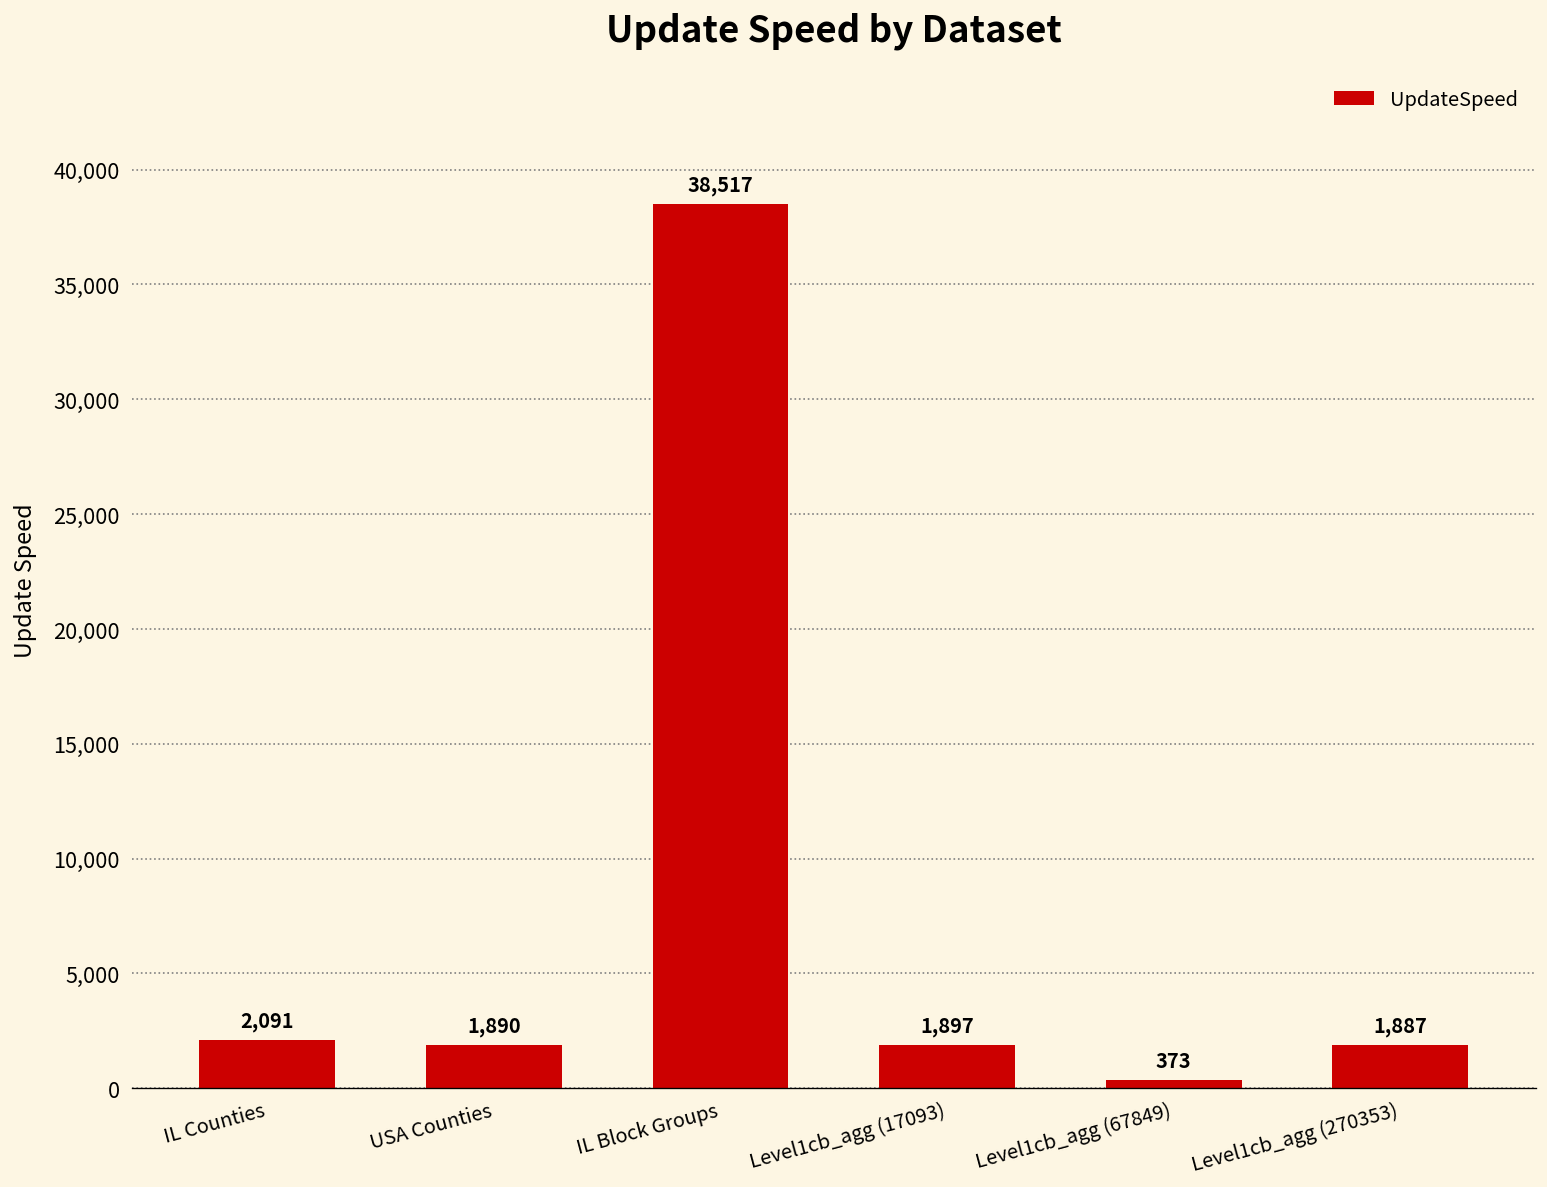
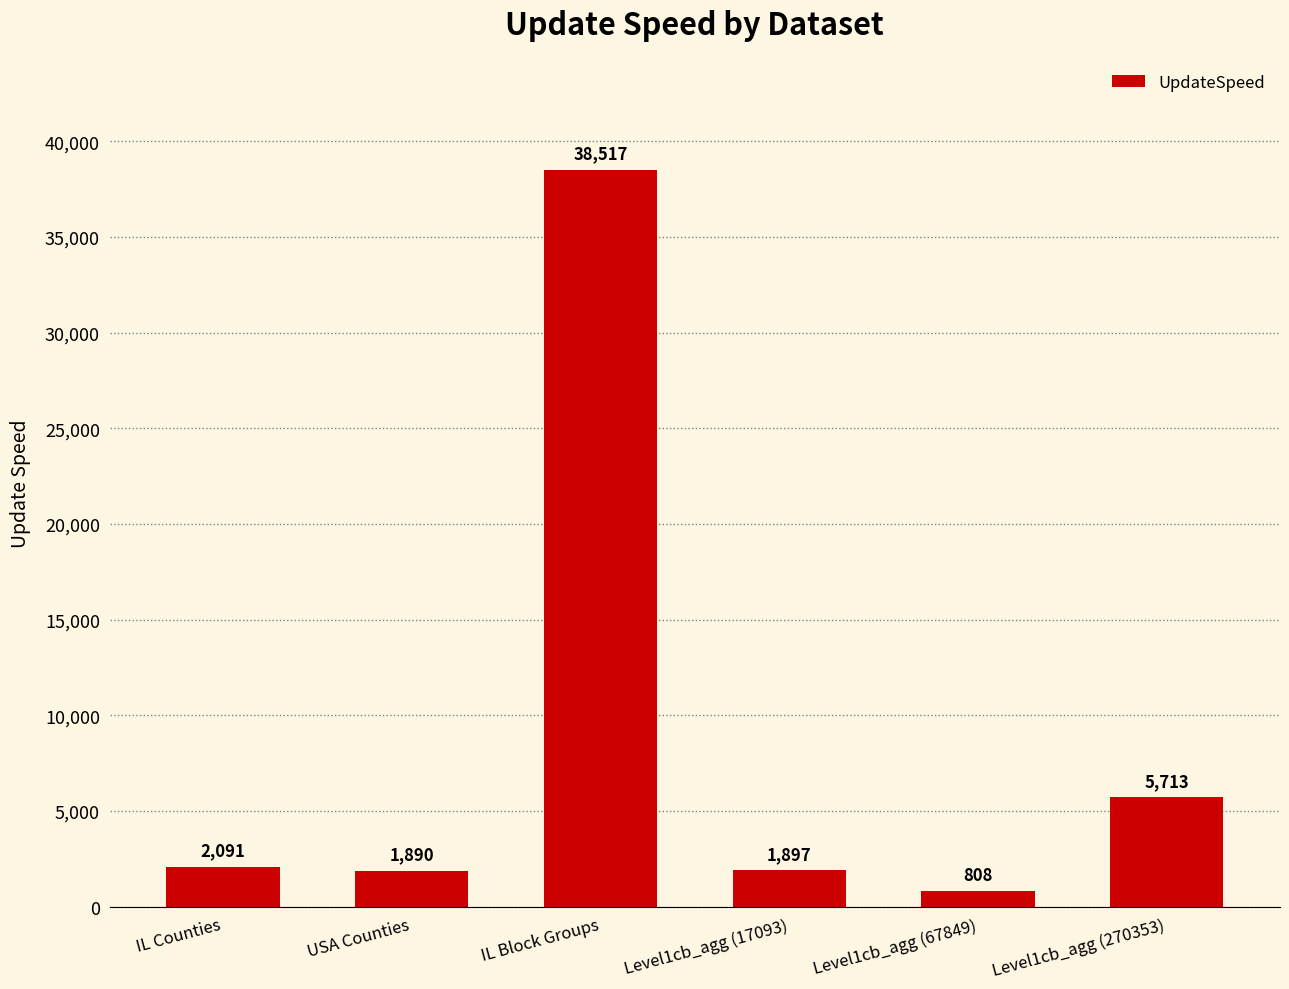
  {
    "IL Counties": "2,091",
    "USA Counties": "1,890",
    "IL Block Groups": "38,517",
    "Level1cb_agg (17093)": "1,897",
-   "Level1cb_agg (67849)": "373",
-   "Level1cb_agg (270353)": "1,887"
+   "Level1cb_agg (67849)": "808",
+   "Level1cb_agg (270353)": "5,713"
  }
